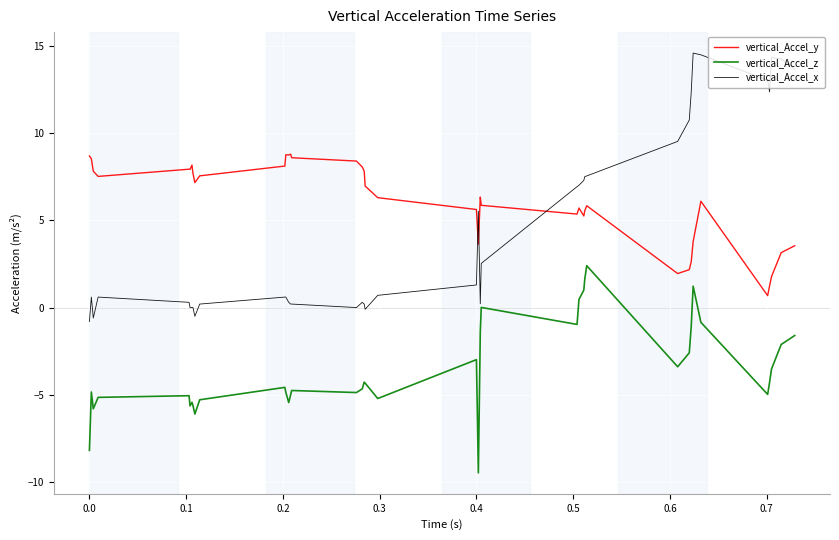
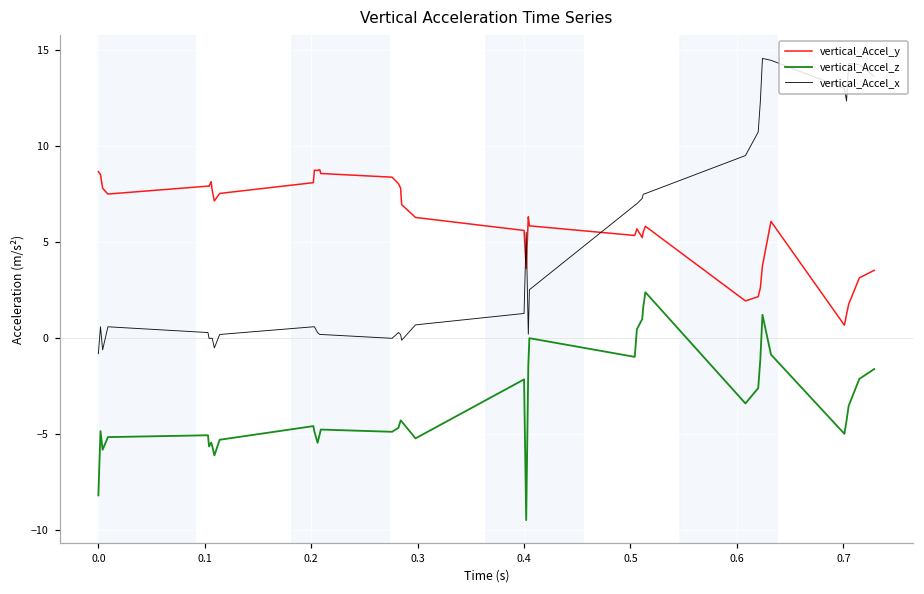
  {
    "vertical_Accel_y": {
      "0.0": 8.7,
      "0.4": 5.6
    },
    "vertical_Accel_z": {
      "0.0": -8.2,
-     "0.4": -3.0
+     "0.4": -2.1
    },
    "vertical_Accel_x": {
      "0.0": -0.8,
      "0.4": 1.3
    }
  }
